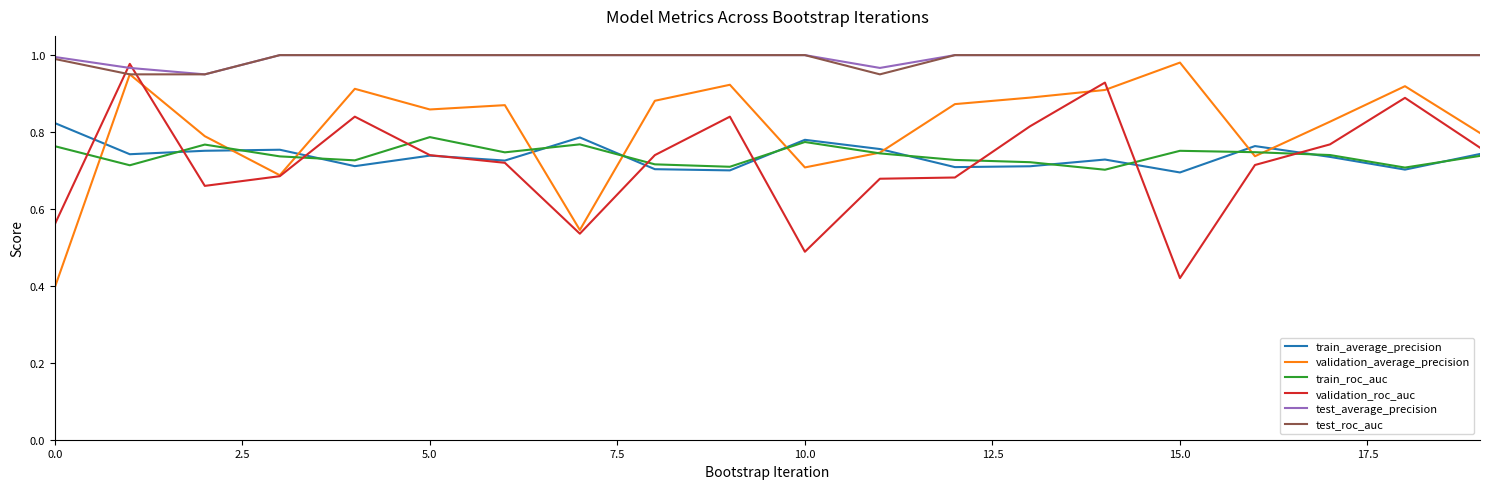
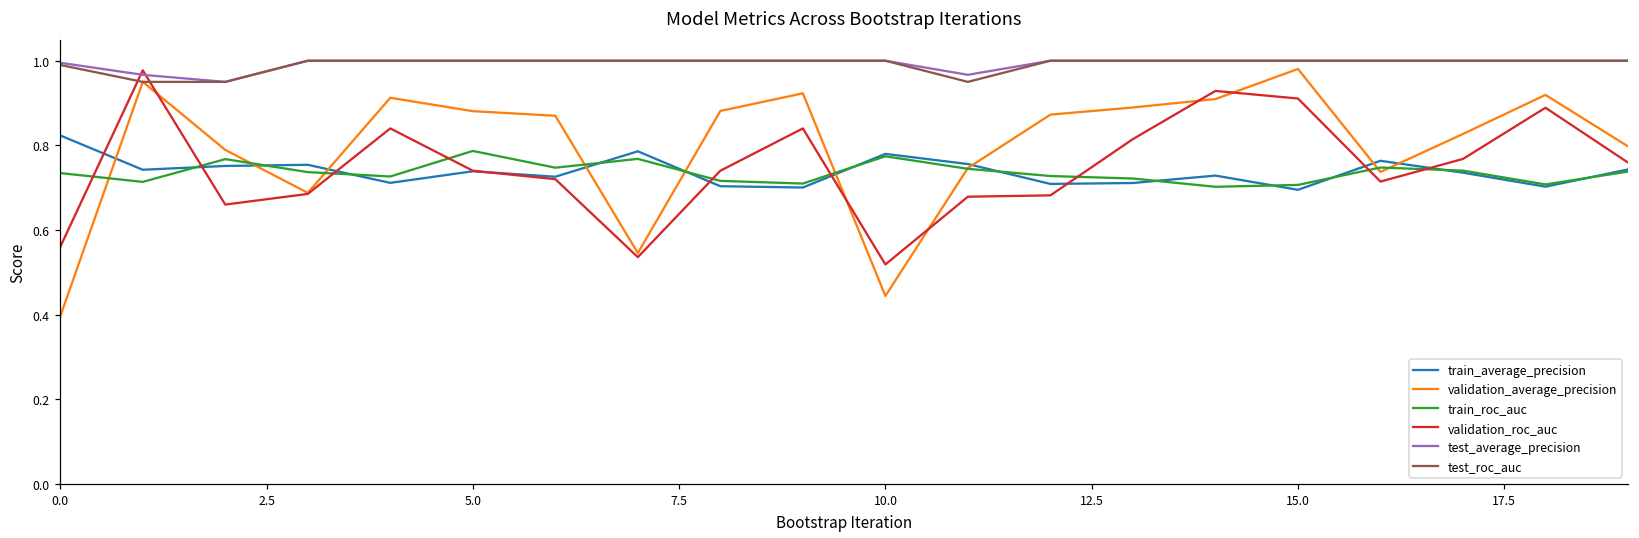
  {
    "train_average_precision": {
      "0.0": 0.82,
      "15.0": 0.69
    },
    "validation_average_precision": {
      "0.0": 0.40,
-     "5.0": 0.86,
-     "10.0": 0.71,
+     "5.0": 0.88,
+     "10.0": 0.44,
      "15.0": 0.98
    },
    "train_roc_auc": {
-     "0.0": 0.76,
+     "0.0": 0.73,
      "5.0": 0.79,
-     "15.0": 0.75
+     "15.0": 0.71
    },
    "validation_roc_auc": {
      "0.0": 0.56,
-     "10.0": 0.49,
-     "15.0": 0.42
+     "10.0": 0.52,
+     "15.0": 0.91
    }
  }
